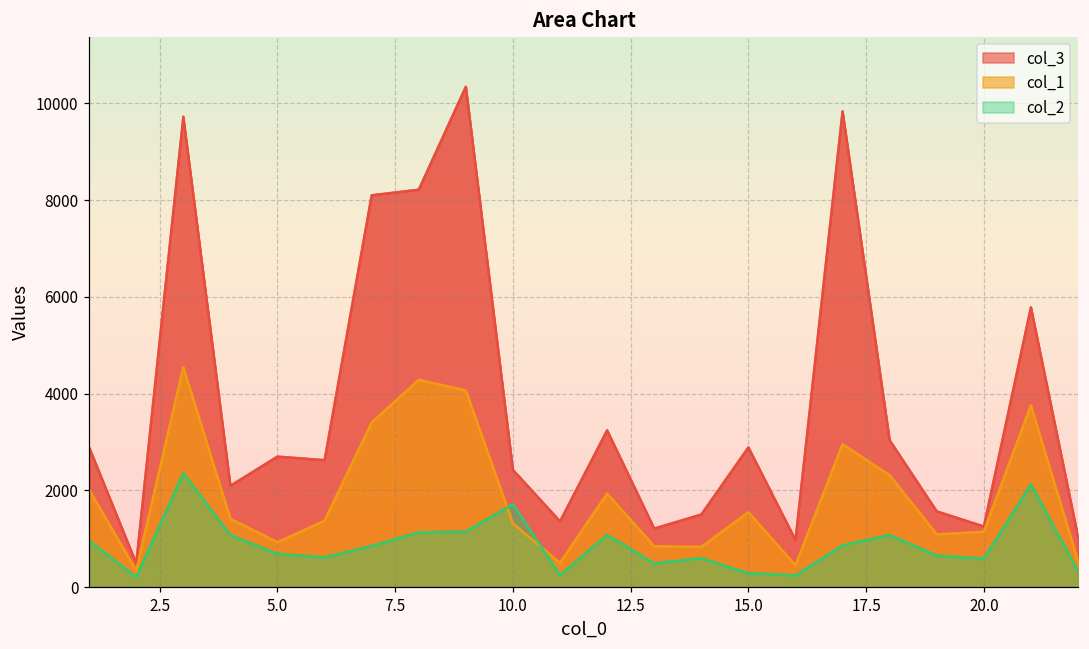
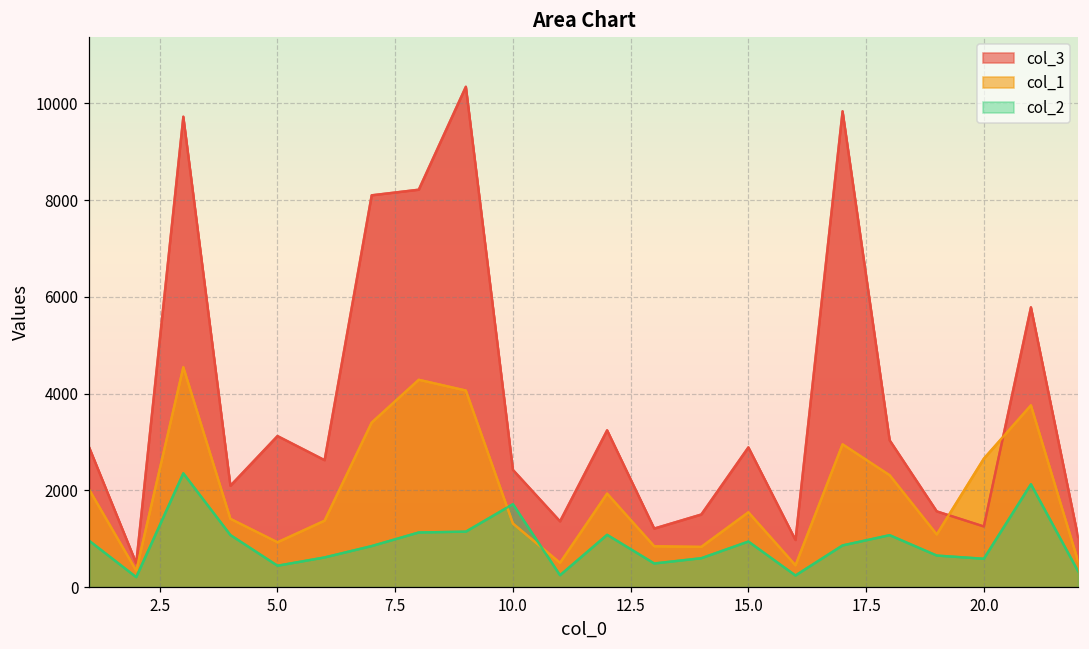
  {
    "col_3": {
-     "5.0": 2700,
+     "5.0": 3100,
      "10.0": 2400,
      "15.0": 2900,
      "20.0": 1300
    },
    "col_1": {
      "5.0": 900,
      "10.0": 1300,
      "15.0": 1500,
-     "20.0": 1100
+     "20.0": 2700
    },
    "col_2": {
-     "5.0": 700,
+     "5.0": 400,
      "10.0": 1700,
-     "15.0": 300,
+     "15.0": 900,
      "20.0": 600
    }
  }
